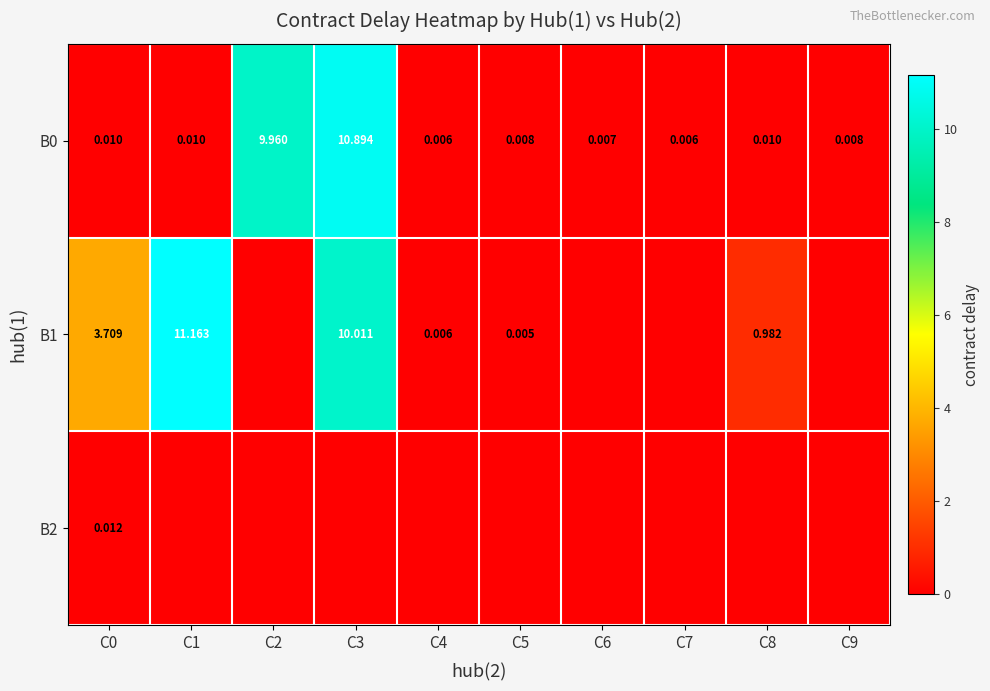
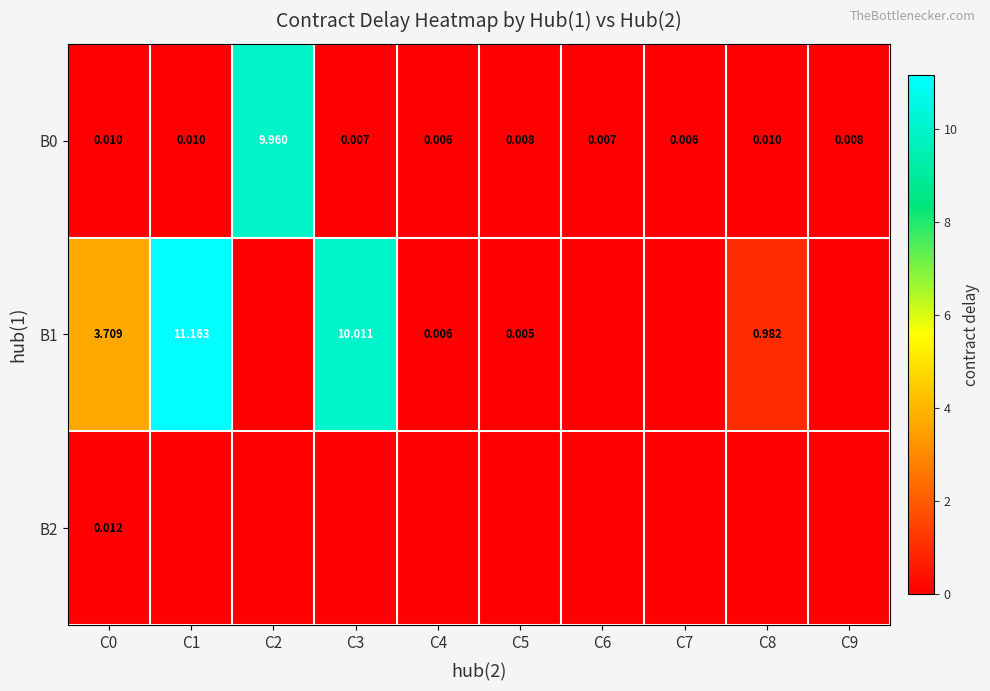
  {
    "B0": {
      "C0": 0.010,
      "C1": 0.010,
      "C2": 9.960,
-     "C3": 10.894,
+     "C3": 0.007,
      "C4": 0.006,
      "C5": 0.008,
      "C6": 0.007,
      "C7": 0.006,
      "C8": 0.010,
      "C9": 0.008
    },
    "B1": {
      "C0": 3.709,
      "C1": 11.163,
      "C3": 10.011,
      "C4": 0.006,
      "C5": 0.005,
      "C8": 0.982
    },
    "B2": {
      "C0": 0.012
    }
  }
